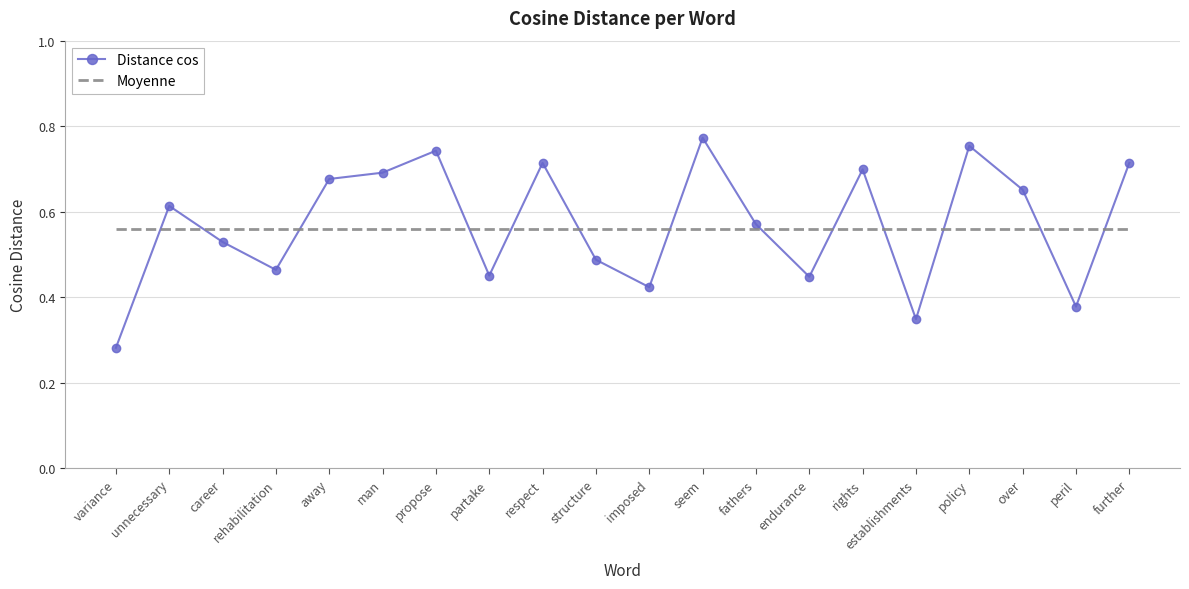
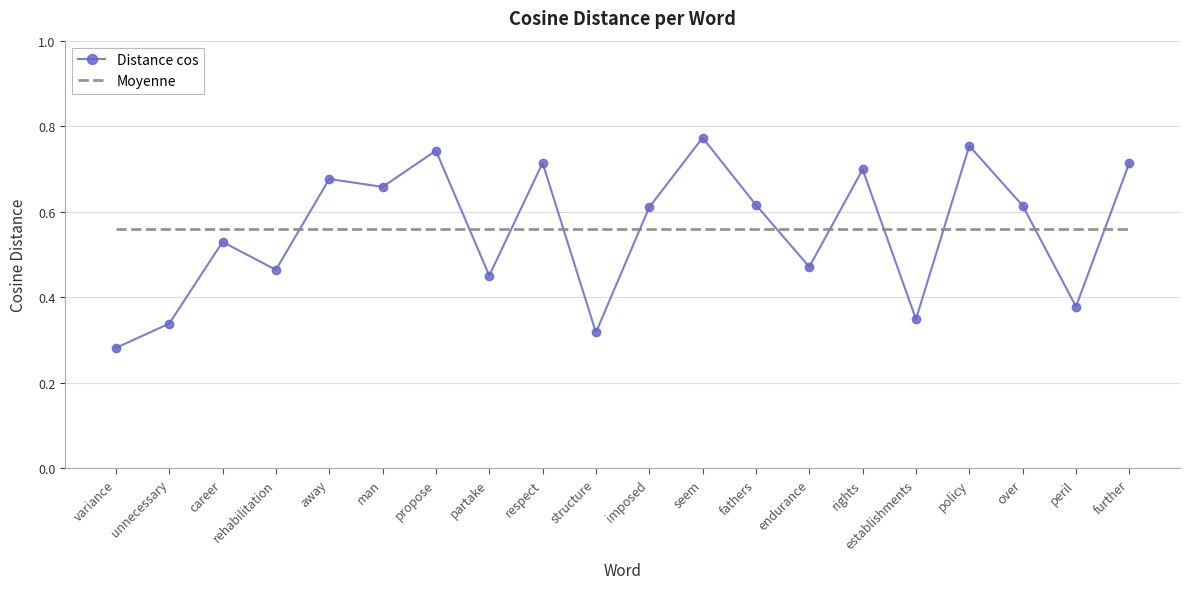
  {
    "Distance cos": {
      "variance": 0.28,
-     "unnecessary": 0.61,
+     "unnecessary": 0.34,
      "career": 0.53,
      "rehabilitation": 0.46,
      "away": 0.68,
-     "man": 0.69,
+     "man": 0.66,
      "propose": 0.74,
      "partake": 0.45,
      "respect": 0.71,
-     "structure": 0.49,
-     "imposed": 0.42,
+     "structure": 0.32,
+     "imposed": 0.61,
      "seem": 0.77,
-     "fathers": 0.57,
-     "endurance": 0.45,
+     "fathers": 0.62,
+     "endurance": 0.47,
      "rights": 0.70,
      "establishments": 0.35,
      "policy": 0.75,
-     "over": 0.65,
+     "over": 0.61,
      "peril": 0.38,
      "further": 0.71
    },
    "Moyenne": {
      "variance": 0.56,
      "unnecessary": 0.56,
      "career": 0.56,
      "rehabilitation": 0.56,
      "away": 0.56,
      "man": 0.56,
      "propose": 0.56,
      "partake": 0.56,
      "respect": 0.56,
      "structure": 0.56,
      "imposed": 0.56,
      "seem": 0.56,
      "fathers": 0.56,
      "endurance": 0.56,
      "rights": 0.56,
      "establishments": 0.56,
      "policy": 0.56,
      "over": 0.56,
      "peril": 0.56,
      "further": 0.56
    }
  }
